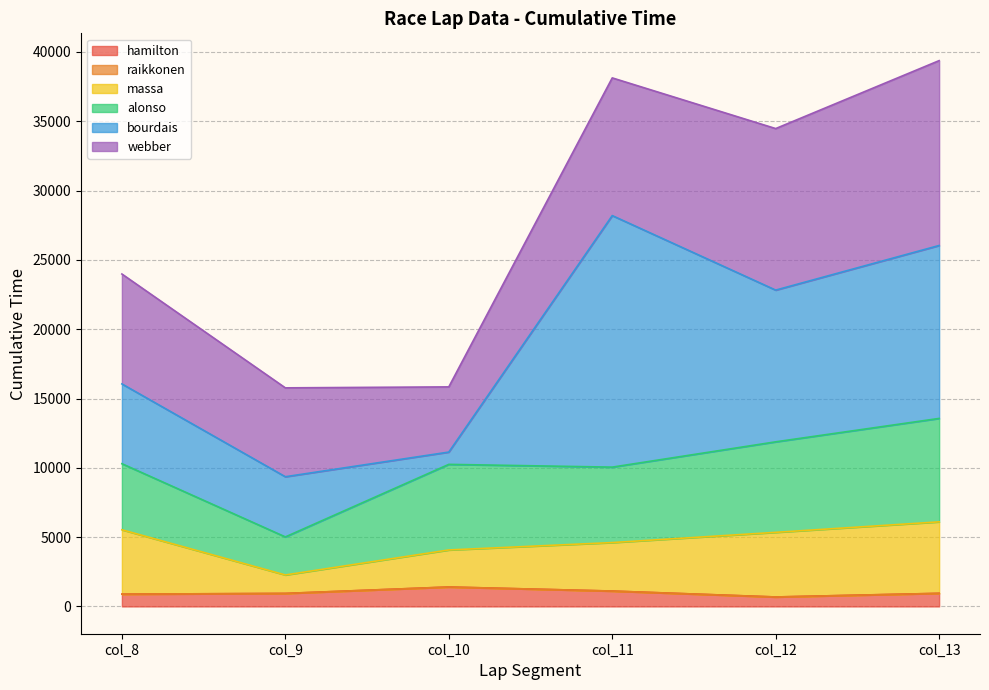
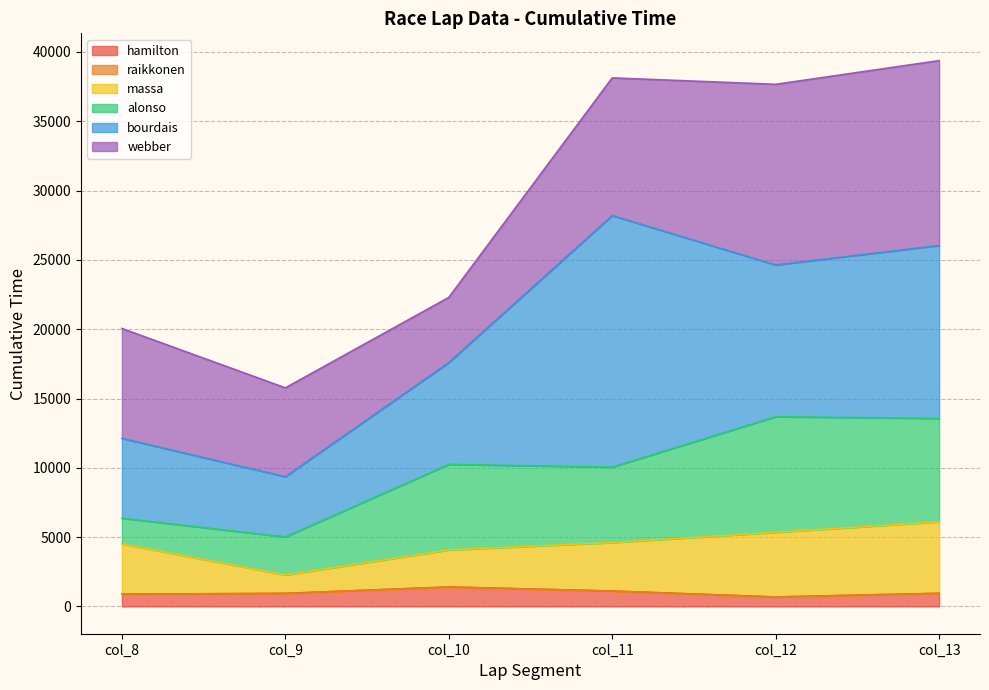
  {
    "raikkonen": {
      "col_8": 900,
      "col_9": 900,
      "col_10": 1400,
      "col_11": 1100,
      "col_12": 700,
      "col_13": 900
    },
    "massa": {
-     "col_8": 4600,
+     "col_8": 3600,
      "col_9": 1300,
      "col_10": 2700,
      "col_11": 3500,
      "col_12": 4700,
      "col_13": 5200
    },
    "alonso": {
-     "col_8": 4800,
+     "col_8": 1900,
      "col_9": 2700,
      "col_10": 6200,
      "col_11": 5400,
-     "col_12": 6500,
+     "col_12": 8300,
      "col_13": 7500
    },
    "bourdais": {
      "col_8": 5800,
      "col_9": 4300,
-     "col_10": 900,
+     "col_10": 7300,
      "col_11": 18100,
      "col_12": 10900,
      "col_13": 12500
    },
    "webber": {
      "col_8": 7900,
      "col_9": 6400,
      "col_10": 4700,
      "col_11": 9900,
-     "col_12": 11700,
+     "col_12": 13000,
      "col_13": 13300
    }
  }
